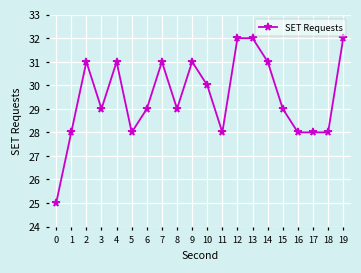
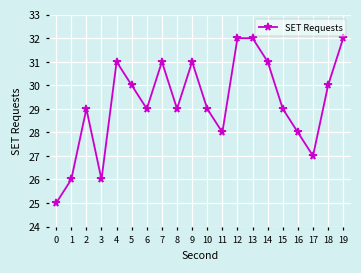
  {
    "0": 25,
-   "1": 28,
-   "2": 31,
-   "3": 29,
+   "1": 26,
+   "2": 29,
+   "3": 26,
    "4": 31,
-   "5": 28,
+   "5": 30,
    "6": 29,
    "7": 31,
    "8": 29,
    "9": 31,
-   "10": 30,
+   "10": 29,
    "11": 28,
    "12": 32,
    "13": 32,
    "14": 31,
    "15": 29,
    "16": 28,
-   "17": 28,
-   "18": 28,
+   "17": 27,
+   "18": 30,
    "19": 32
  }
